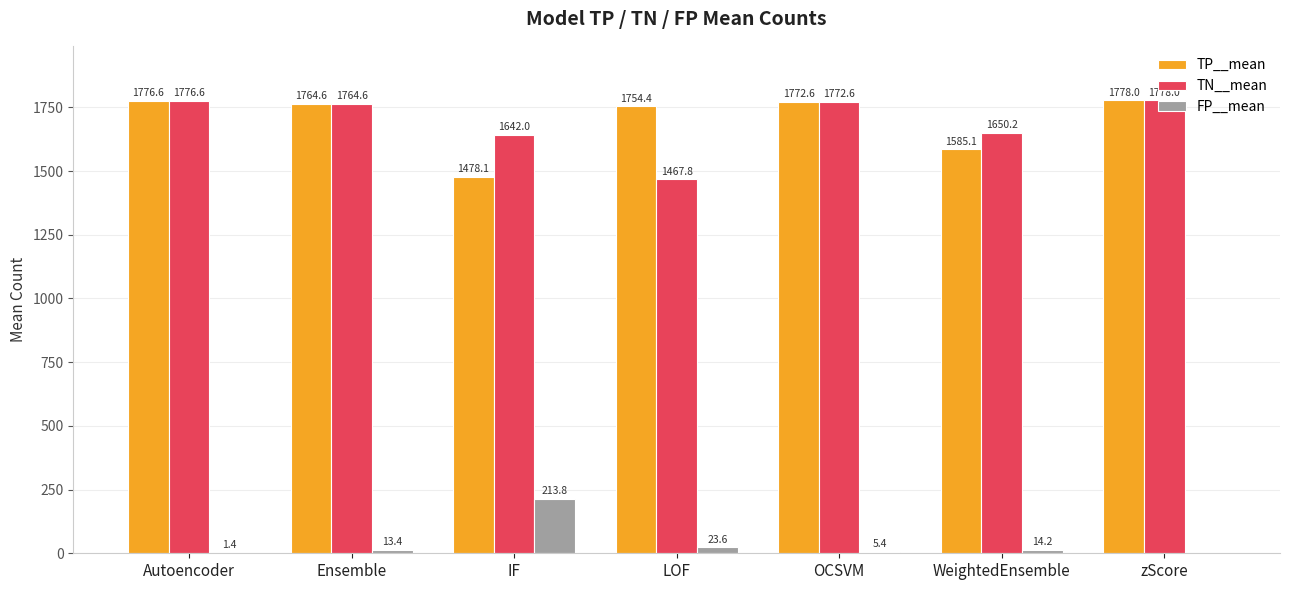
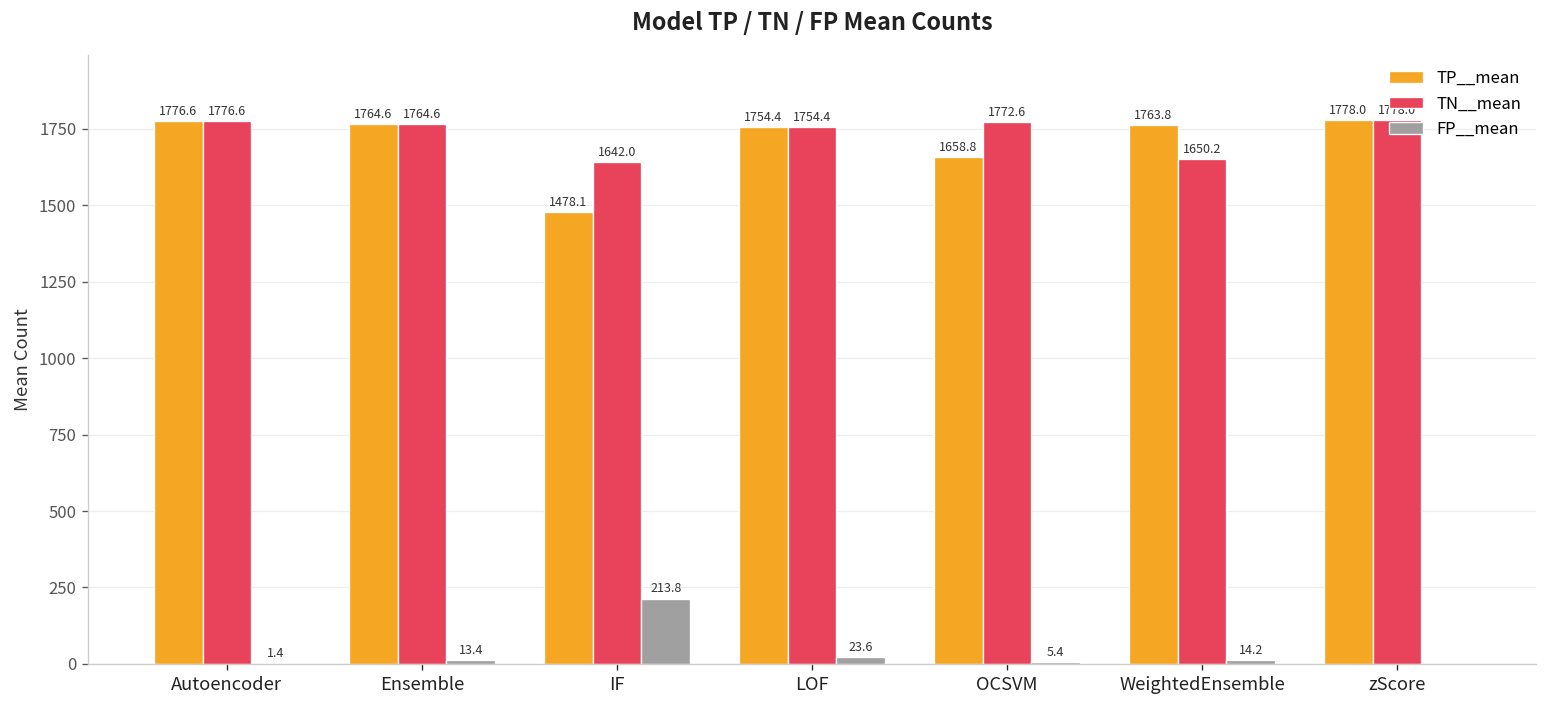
  {
    "TP__mean": {
      "Autoencoder": 1776.6,
      "Ensemble": 1764.6,
      "IF": 1478.1,
      "LOF": 1754.4,
-     "OCSVM": 1772.6,
-     "WeightedEnsemble": 1585.1,
+     "OCSVM": 1658.8,
+     "WeightedEnsemble": 1763.8,
      "zScore": 1778.0
    },
    "TN__mean": {
      "Autoencoder": 1776.6,
      "Ensemble": 1764.6,
      "IF": 1642.0,
-     "LOF": 1467.8,
+     "LOF": 1754.4,
      "OCSVM": 1772.6,
      "WeightedEnsemble": 1650.2,
      "zScore": 1778.0
    },
    "FP__mean": {
      "Autoencoder": 1.4,
      "Ensemble": 13.4,
      "IF": 213.8,
      "LOF": 23.6,
      "OCSVM": 5.4,
      "WeightedEnsemble": 14.2
    }
  }
